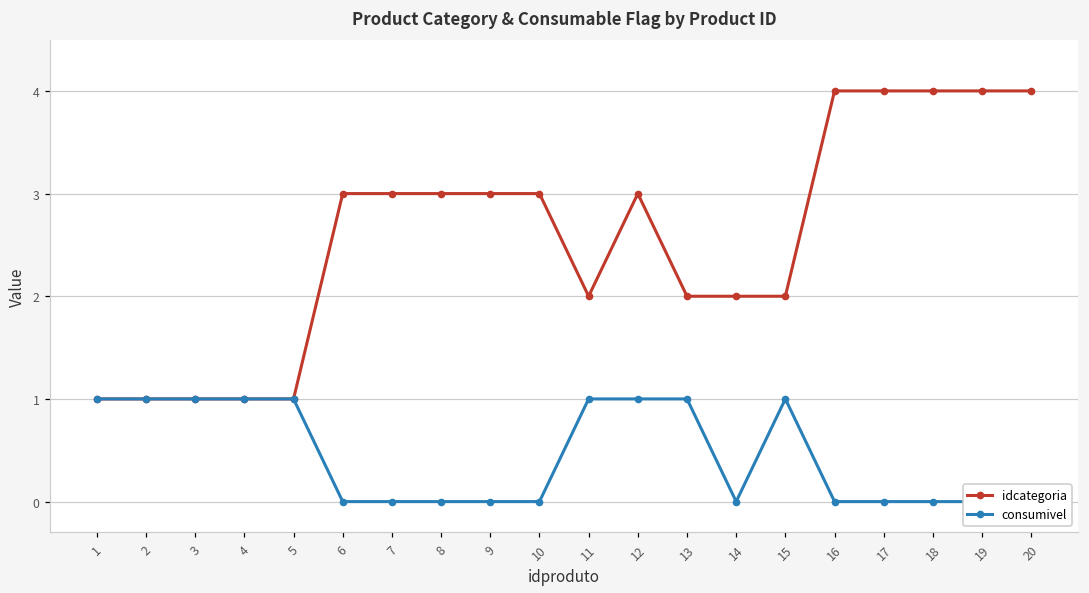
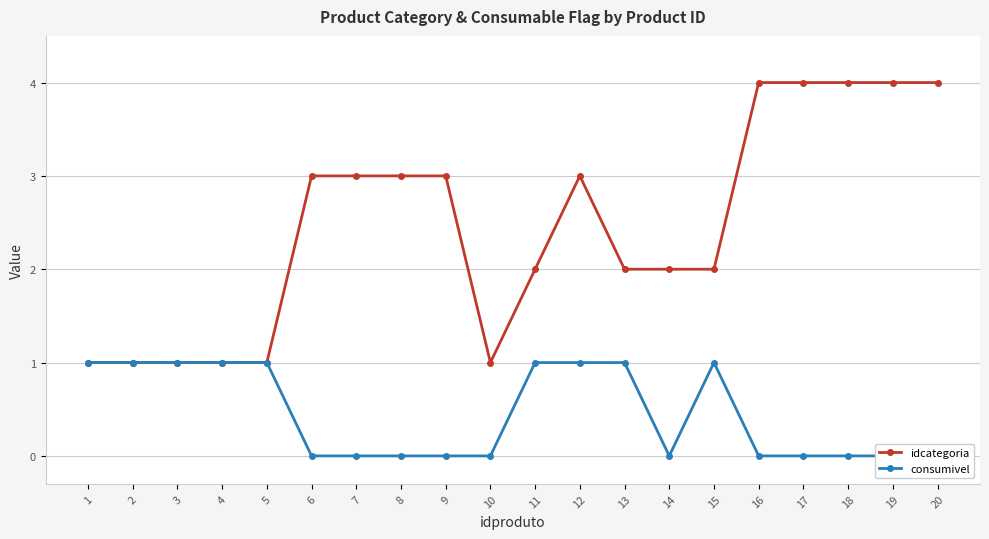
  {
    "idcategoria": {
      "6": 3,
      "7": 3,
      "8": 3,
      "9": 3,
-     "10": 3,
+     "10": 1,
      "11": 2,
      "12": 3,
      "13": 2,
      "14": 2,
      "15": 2,
      "16": 4,
      "17": 4,
      "18": 4,
      "19": 4,
      "20": 4
    },
    "consumivel": {
      "6": 0,
      "7": 0,
      "8": 0,
      "9": 0,
      "10": 0,
      "11": 1,
      "12": 1,
      "13": 1,
      "14": 0,
      "15": 1,
      "16": 0,
      "17": 0,
      "18": 0
    }
  }
